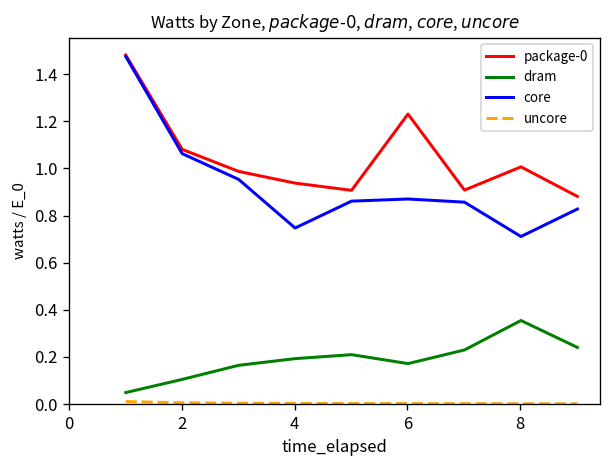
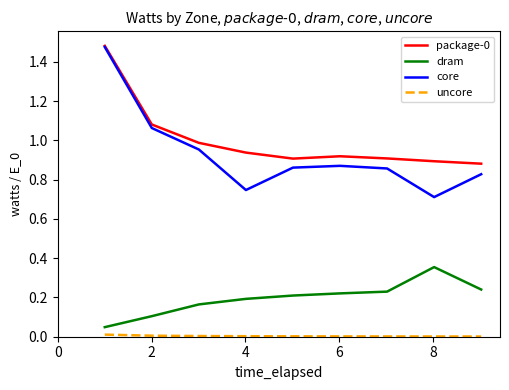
  {
    "package-0": {
      "2": 1.08,
      "4": 0.94,
-     "6": 1.23,
-     "8": 1.01
+     "6": 0.92,
+     "8": 0.89
    },
    "dram": {
      "2": 0.10,
      "4": 0.19,
-     "6": 0.17,
+     "6": 0.22,
      "8": 0.35
    },
    "core": {
      "2": 1.06,
      "4": 0.75,
      "6": 0.87,
      "8": 0.71
    },
    "uncore": {
      "2": 0.01,
      "4": 0.00,
      "6": 0.00,
      "8": 0.00
    }
  }
